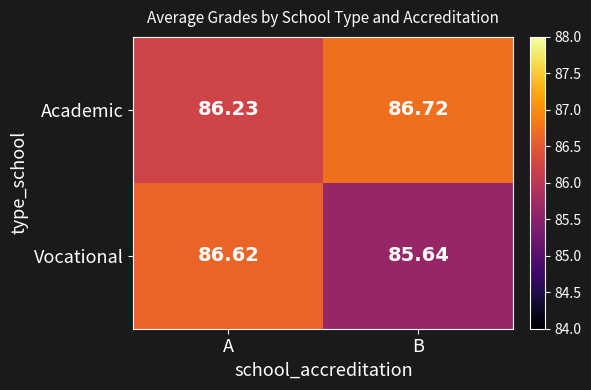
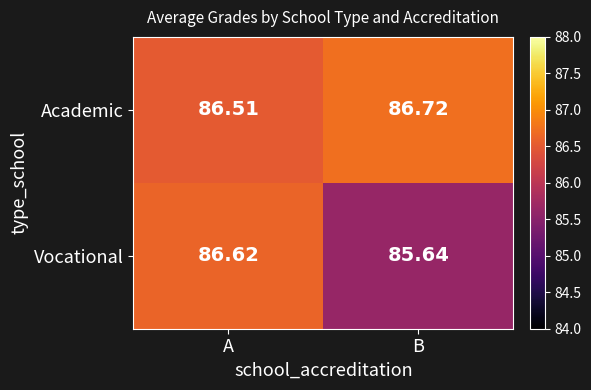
  {
    "Academic": {
-     "A": 86.23,
+     "A": 86.51,
      "B": 86.72
    },
    "Vocational": {
      "A": 86.62,
      "B": 85.64
    }
  }
